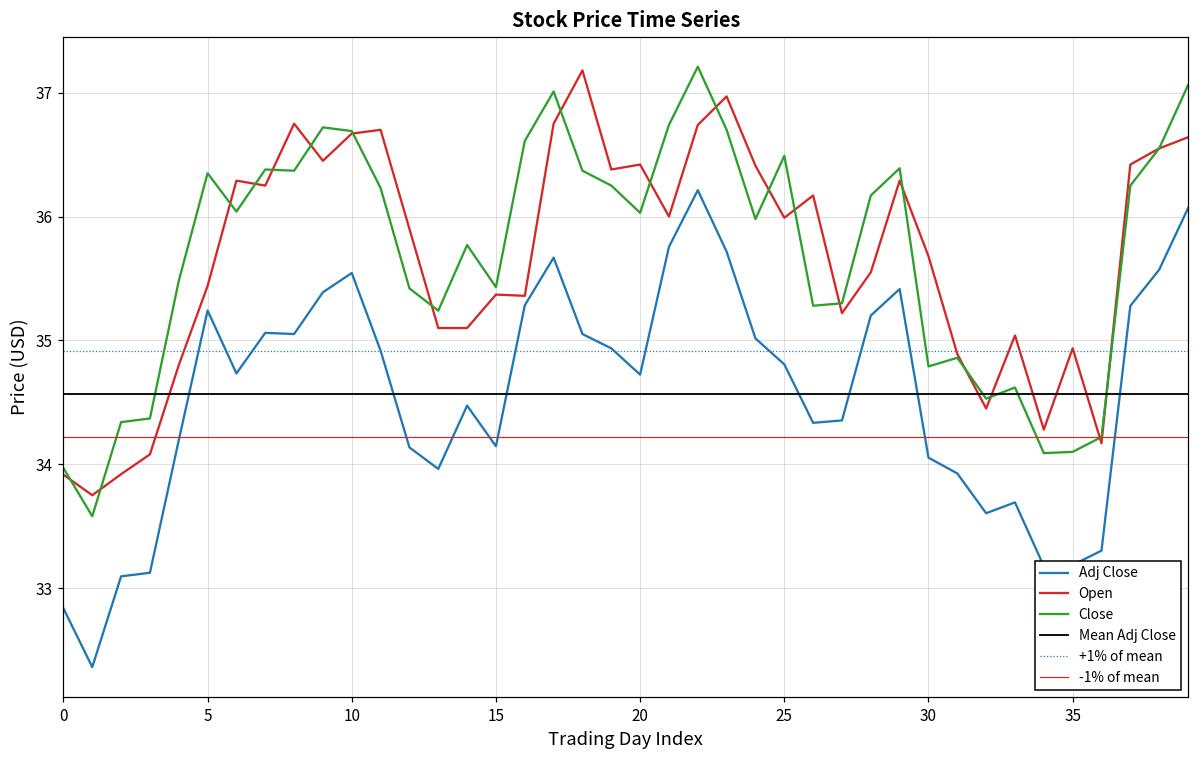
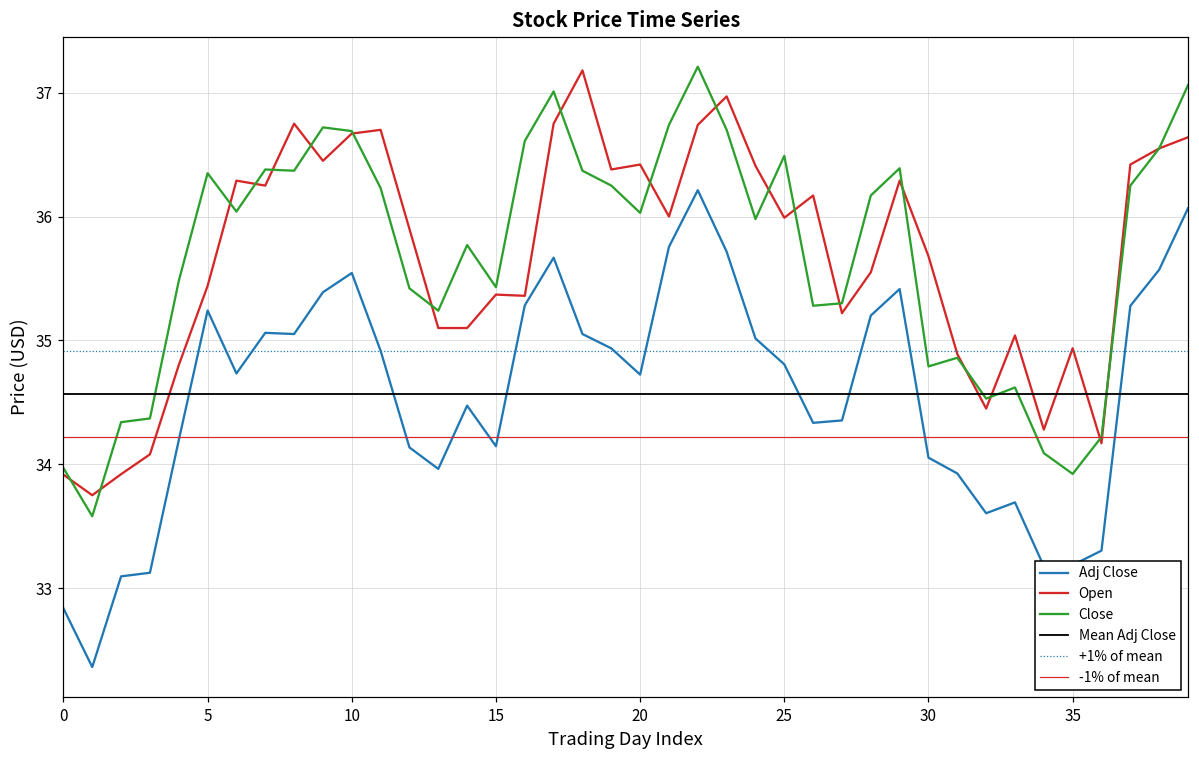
  {
    "Adj Close": {
      "0": 32.84,
      "5": 35.24,
      "10": 35.54,
      "15": 34.15,
      "20": 34.72,
      "25": 34.81,
      "30": 34.05
    },
    "Open": {
      "0": 33.92,
      "5": 35.44,
      "15": 35.37,
      "20": 36.42,
      "25": 35.99,
      "30": 35.68,
      "35": 34.94
    },
    "Close": {
      "0": 33.97,
      "5": 36.35,
      "15": 35.43,
      "20": 36.03,
      "25": 36.49,
      "30": 34.79,
-     "35": 34.10
+     "35": 33.92
    }
  }
